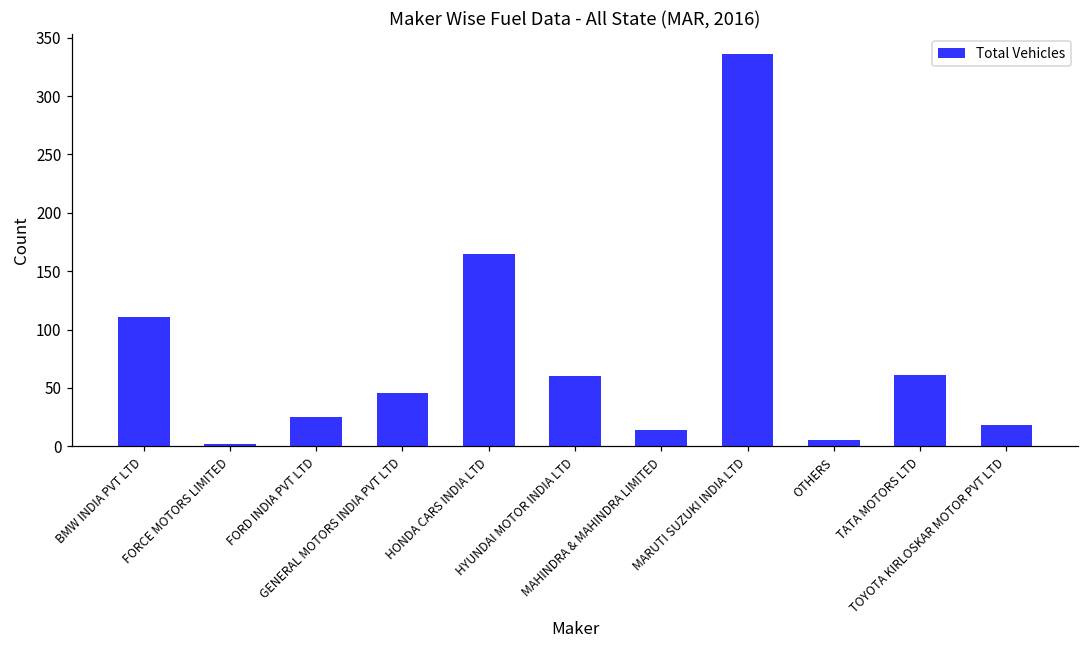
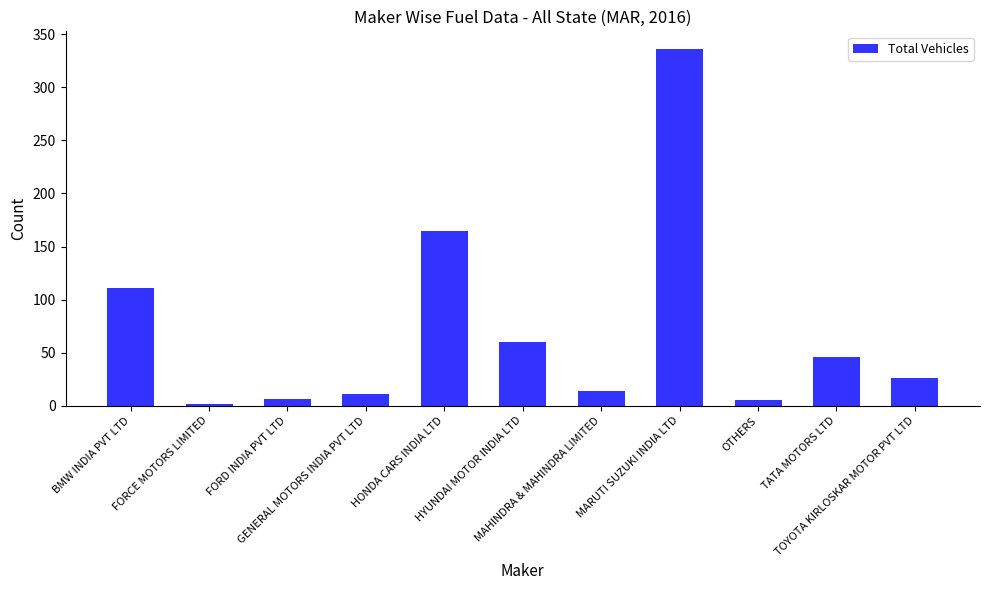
  {
    "BMW INDIA PVT LTD": 111,
-   "FORD INDIA PVT LTD": 25,
-   "GENERAL MOTORS INDIA PVT LTD": 46,
+   "FORD INDIA PVT LTD": 6,
+   "GENERAL MOTORS INDIA PVT LTD": 11,
    "HONDA CARS INDIA LTD": 165,
    "HYUNDAI MOTOR INDIA LTD": 60,
    "MAHINDRA & MAHINDRA LIMITED": 14,
    "MARUTI SUZUKI INDIA LTD": 336,
    "OTHERS": 5,
-   "TATA MOTORS LTD": 61,
-   "TOYOTA KIRLOSKAR MOTOR PVT LTD": 18
+   "TATA MOTORS LTD": 46,
+   "TOYOTA KIRLOSKAR MOTOR PVT LTD": 26
  }
